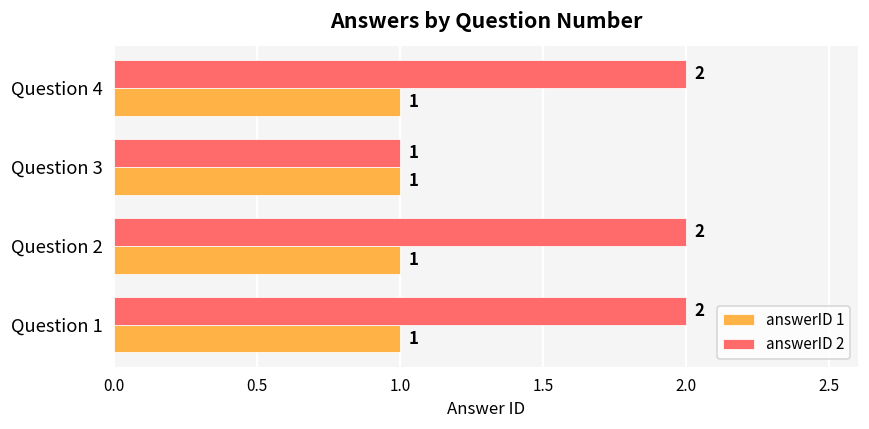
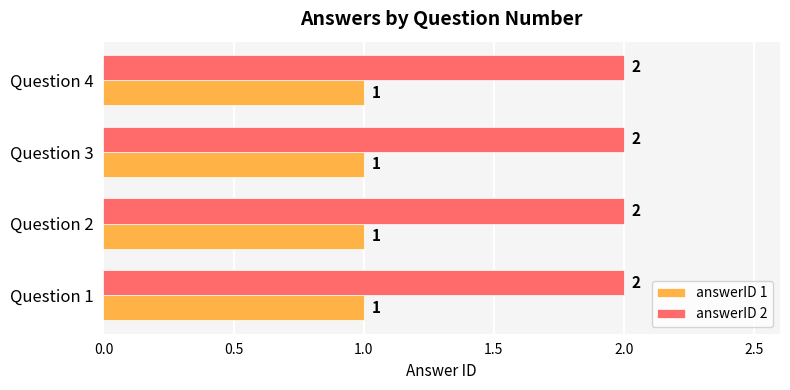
  {
    "answerID 1": {
      "Question 4": 1,
      "Question 3": 1,
      "Question 2": 1,
      "Question 1": 1
    },
    "answerID 2": {
      "Question 4": 2,
-     "Question 3": 1,
+     "Question 3": 2,
      "Question 2": 2,
      "Question 1": 2
    }
  }
